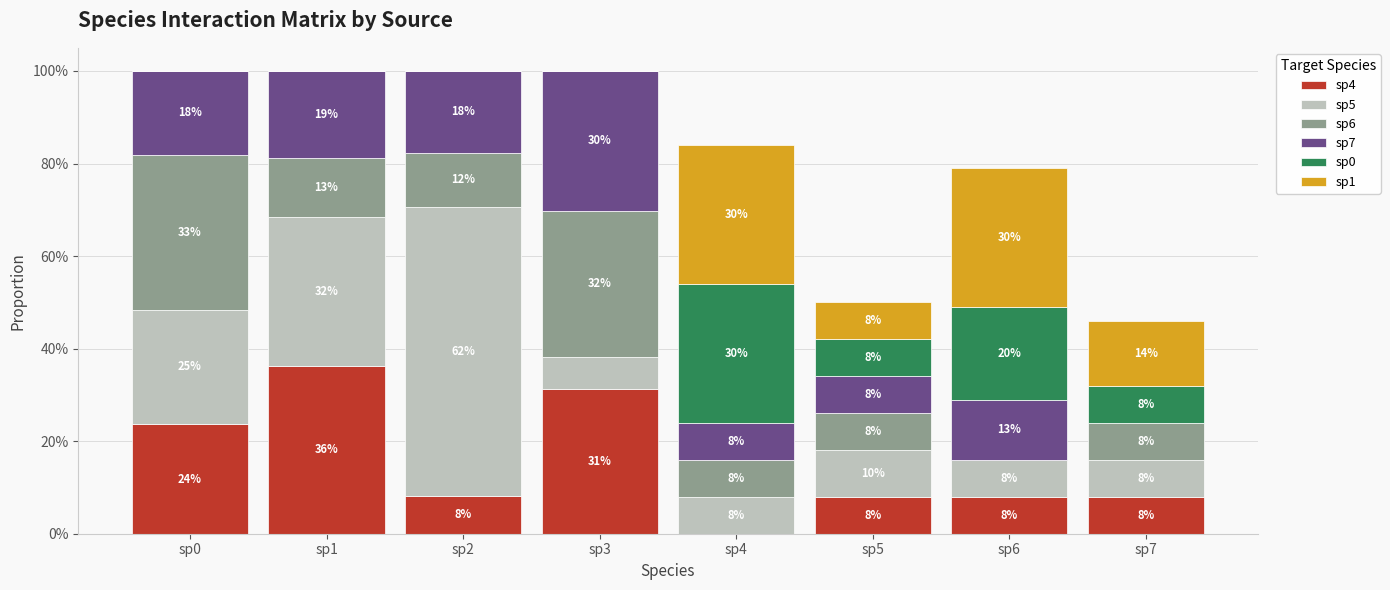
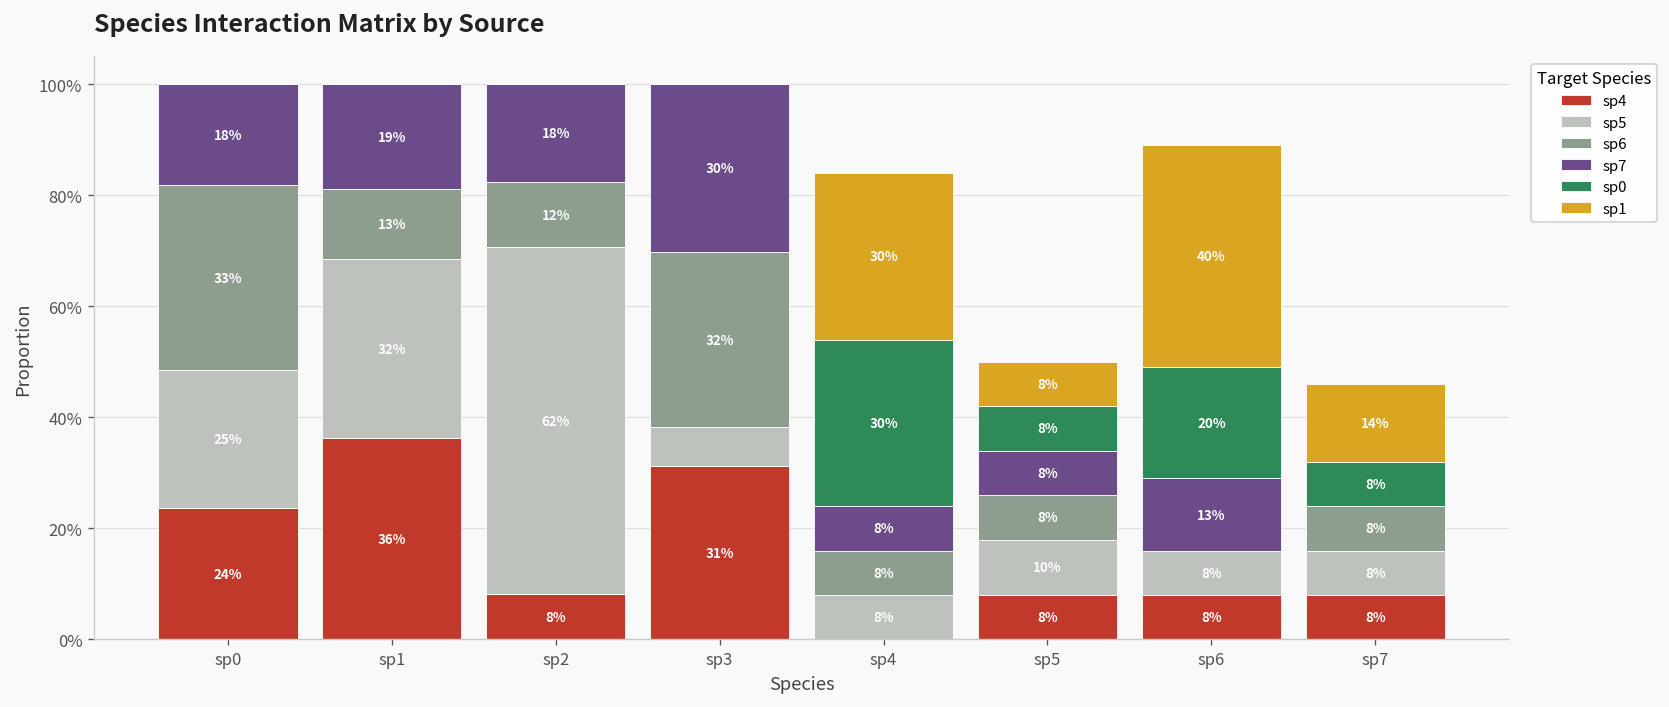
  {
    "sp4": {
      "sp0": "24%",
      "sp1": "36%",
      "sp2": "8%",
      "sp3": "31%",
      "sp5": "8%",
      "sp6": "8%",
      "sp7": "8%"
    },
    "sp5": {
      "sp0": "25%",
      "sp1": "32%",
      "sp2": "62%",
      "sp4": "8%",
      "sp5": "10%",
      "sp6": "8%",
      "sp7": "8%"
    },
    "sp6": {
      "sp0": "33%",
      "sp1": "13%",
      "sp2": "12%",
      "sp3": "32%",
      "sp4": "8%",
      "sp5": "8%",
      "sp7": "8%"
    },
    "sp7": {
      "sp0": "18%",
      "sp1": "19%",
      "sp2": "18%",
      "sp3": "30%",
      "sp4": "8%",
      "sp5": "8%",
      "sp6": "13%"
    },
    "sp0": {
      "sp4": "30%",
      "sp5": "8%",
      "sp6": "20%",
      "sp7": "8%"
    },
    "sp1": {
      "sp4": "30%",
      "sp5": "8%",
-     "sp6": "30%",
+     "sp6": "40%",
      "sp7": "14%"
    }
  }
